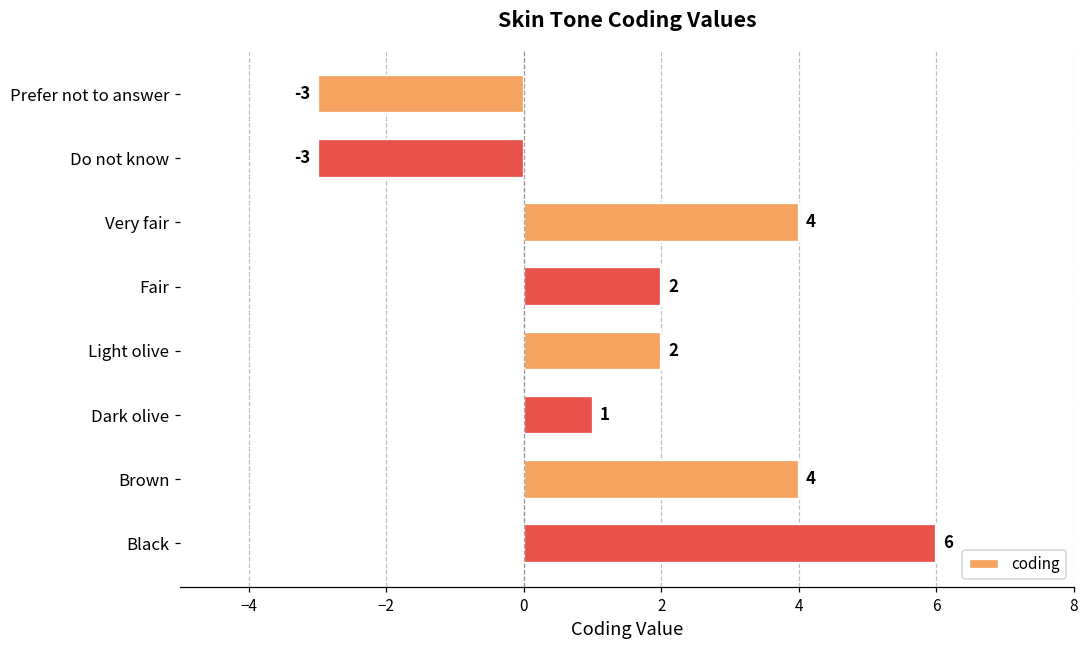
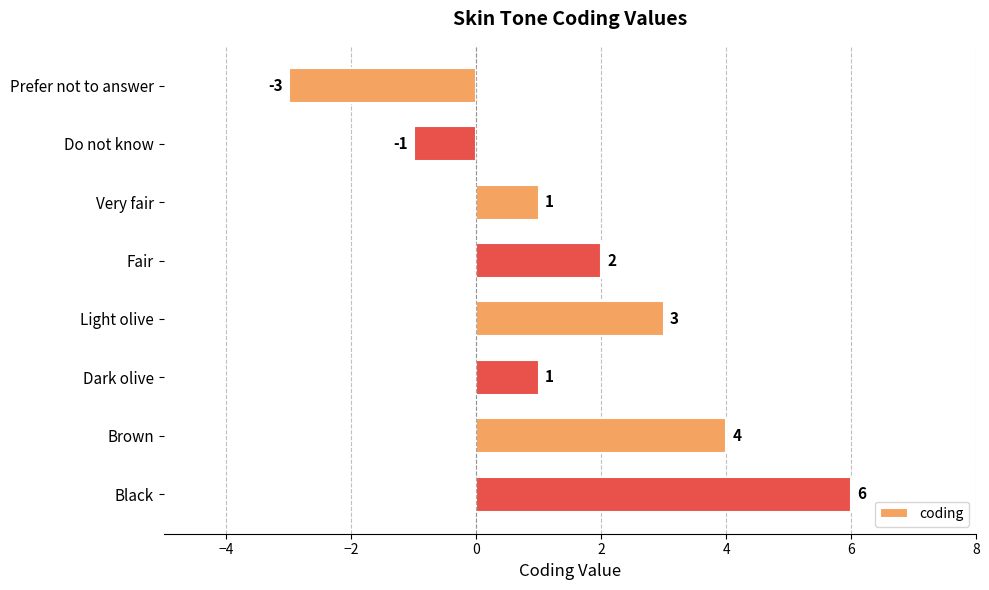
  {
    "Prefer not to answer": -3,
-   "Do not know": -3,
-   "Very fair": 4,
+   "Do not know": -1,
+   "Very fair": 1,
    "Fair": 2,
-   "Light olive": 2,
+   "Light olive": 3,
    "Dark olive": 1,
    "Brown": 4,
    "Black": 6
  }
